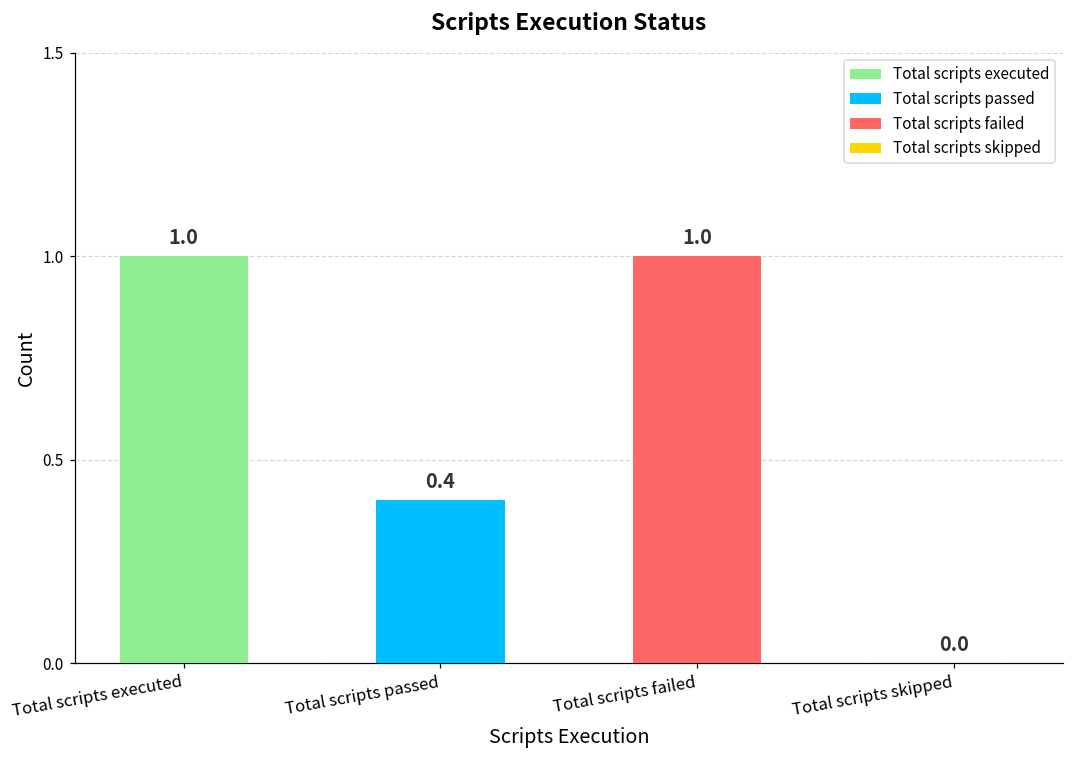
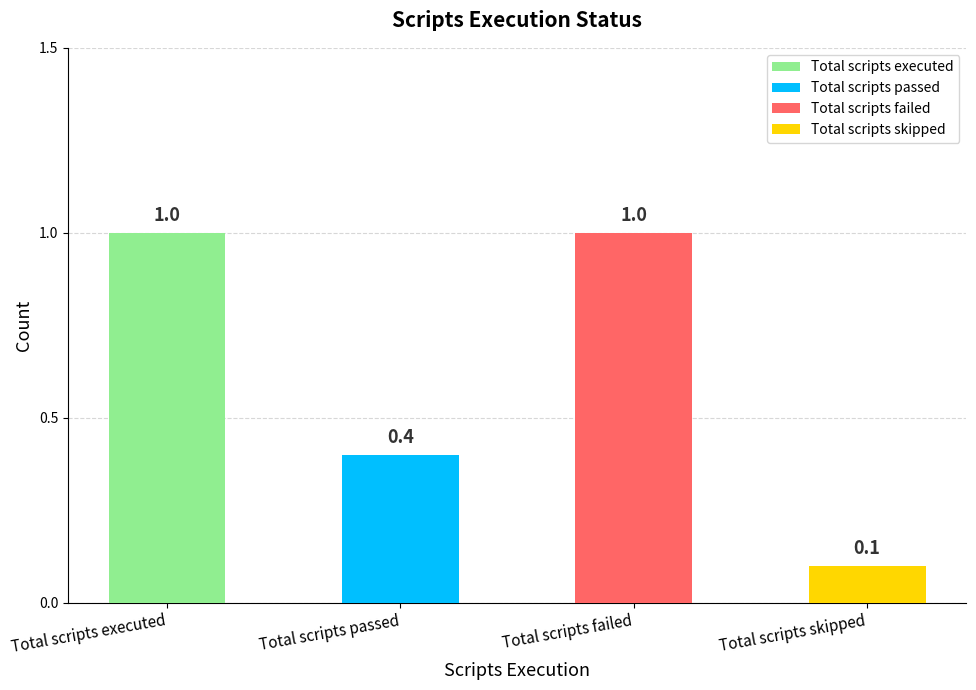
  {
    "Total scripts executed": 1.0,
    "Total scripts passed": 0.4,
    "Total scripts failed": 1.0,
-   "Total scripts skipped": 0.0
+   "Total scripts skipped": 0.1
  }
